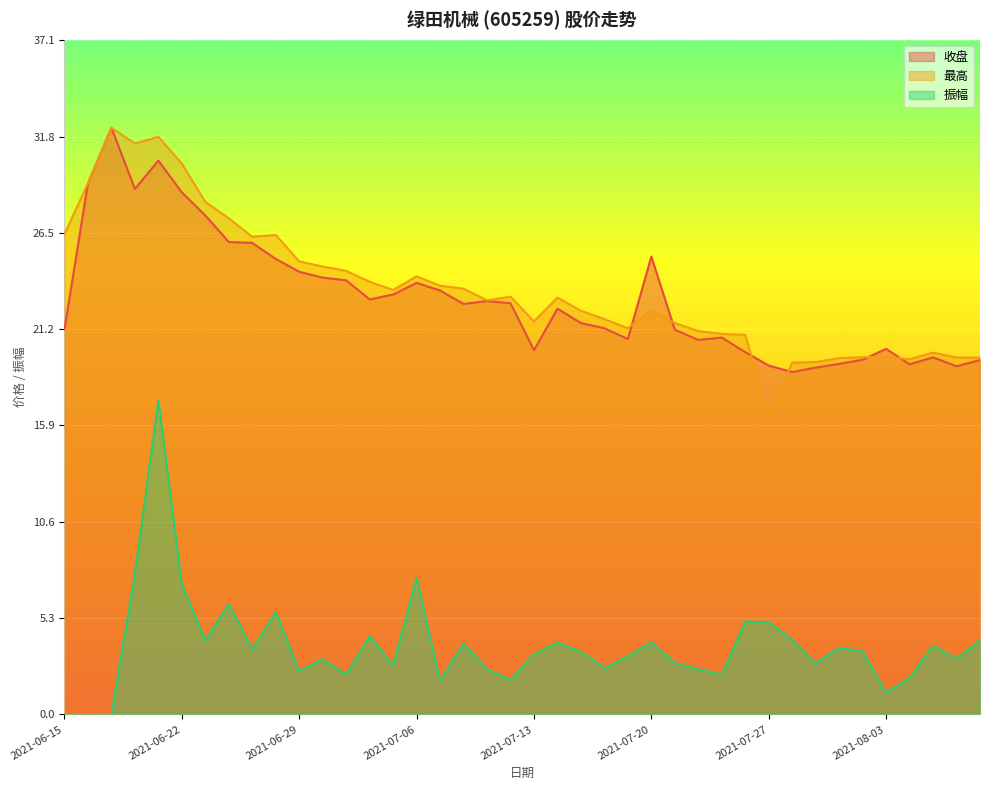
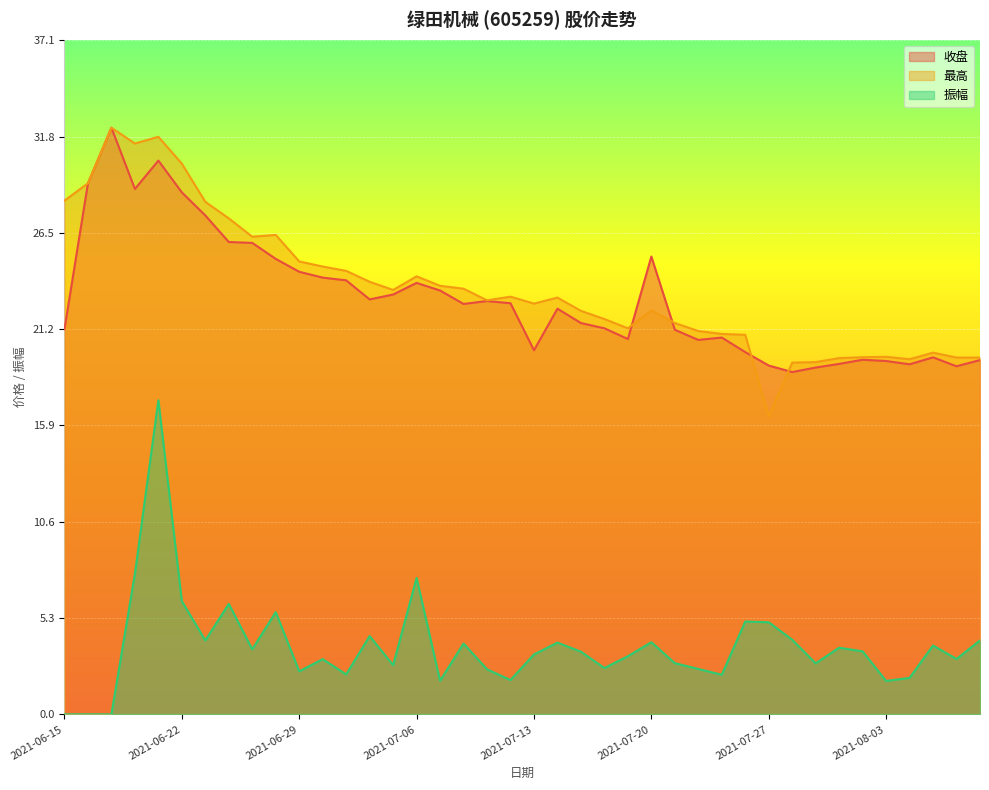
  {
    "收盘": {
      "2021-06-15": 21.2,
      "2021-06-22": 28.7,
      "2021-06-29": 24.4,
      "2021-07-06": 23.8,
      "2021-07-13": 20.0,
      "2021-07-20": 25.2,
      "2021-07-27": 19.2,
-     "2021-08-03": 20.1
+     "2021-08-03": 19.5
    },
    "最高": {
-     "2021-06-15": 26.4,
+     "2021-06-15": 28.3,
      "2021-06-22": 30.3,
      "2021-06-29": 24.9,
      "2021-07-06": 24.1,
-     "2021-07-13": 21.6,
+     "2021-07-13": 22.6,
      "2021-07-20": 22.2,
      "2021-07-27": 16.4,
      "2021-08-03": 19.7
    },
    "振幅": {
      "2021-06-15": 0.0,
-     "2021-06-22": 7.2,
+     "2021-06-22": 6.2,
      "2021-06-29": 2.4,
      "2021-07-06": 7.5,
      "2021-07-13": 3.3,
      "2021-07-20": 4.0,
      "2021-07-27": 5.1,
-     "2021-08-03": 1.2
+     "2021-08-03": 1.8
    }
  }
